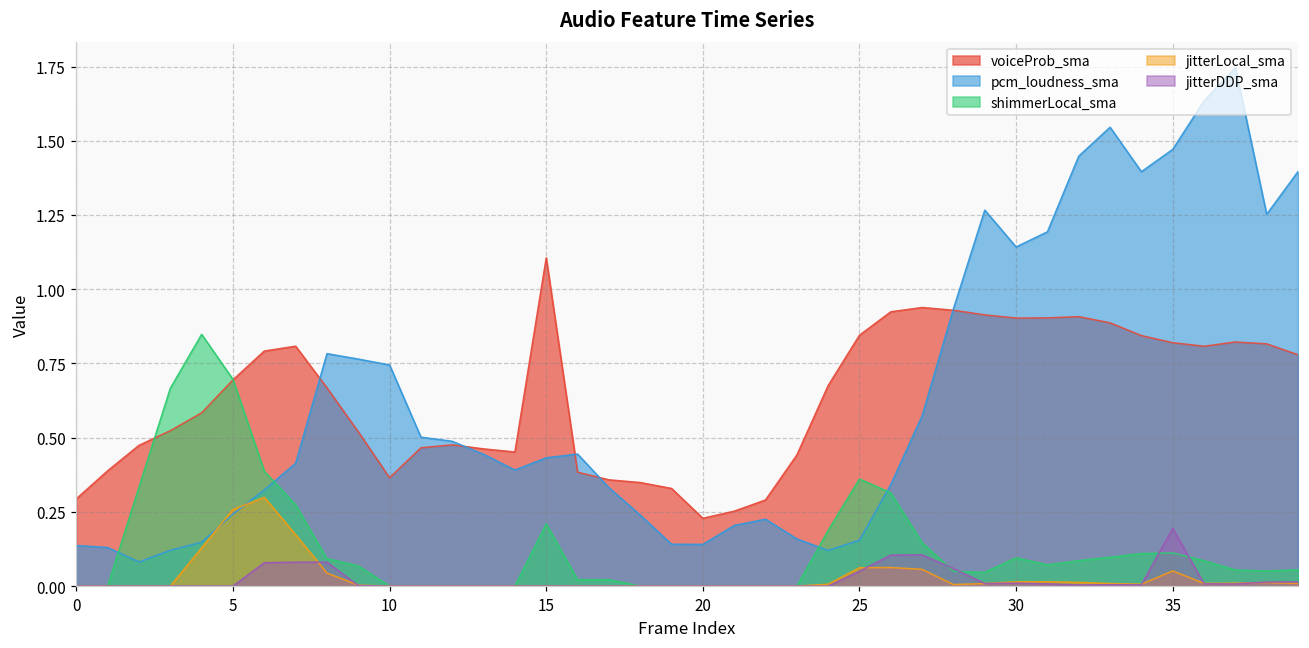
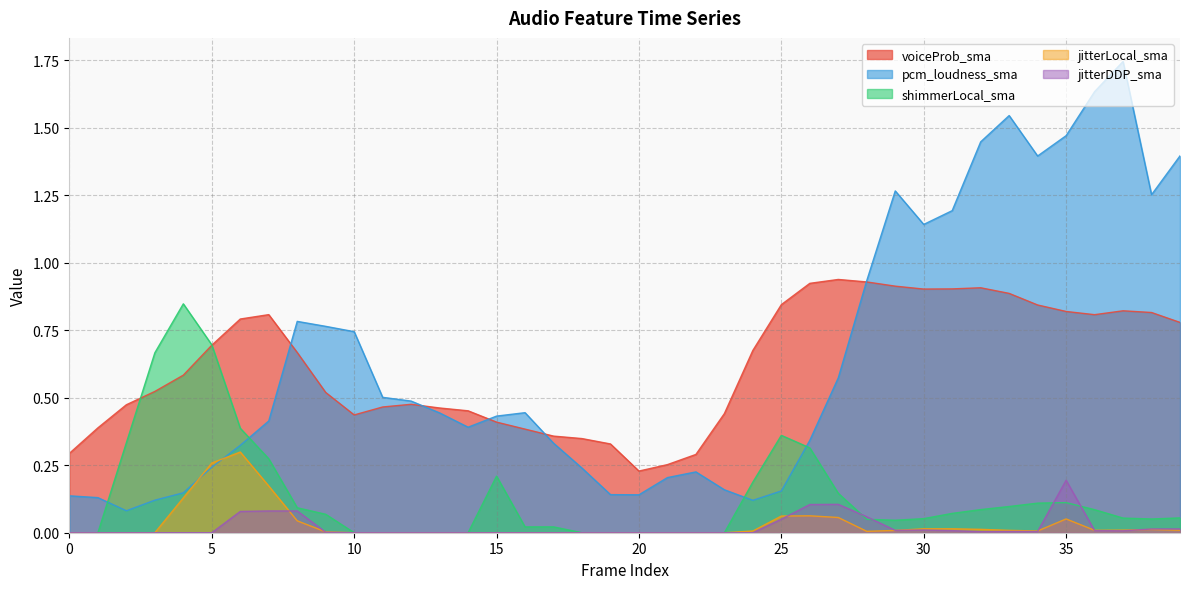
  {
    "voiceProb_sma": {
      "0": 0.29,
-     "10": 0.36,
-     "15": 1.11,
+     "10": 0.44,
+     "15": 0.41,
      "20": 0.23,
      "25": 0.85,
      "30": 0.90,
      "35": 0.82
    },
    "pcm_loudness_sma": {
      "0": 0.14,
      "5": 0.24,
      "10": 0.74,
      "15": 0.43,
      "20": 0.14,
      "25": 0.15,
      "30": 1.14,
      "35": 1.47
    },
    "shimmerLocal_sma": {
      "15": 0.21,
      "25": 0.36,
-     "30": 0.10,
+     "30": 0.05,
      "35": 0.11
    },
    "jitterLocal_sma": {
      "5": 0.26,
      "25": 0.06,
      "35": 0.05
    },
    "jitterDDP_sma": {
      "5": 0.00,
      "25": 0.05,
      "35": 0.19
    }
  }
